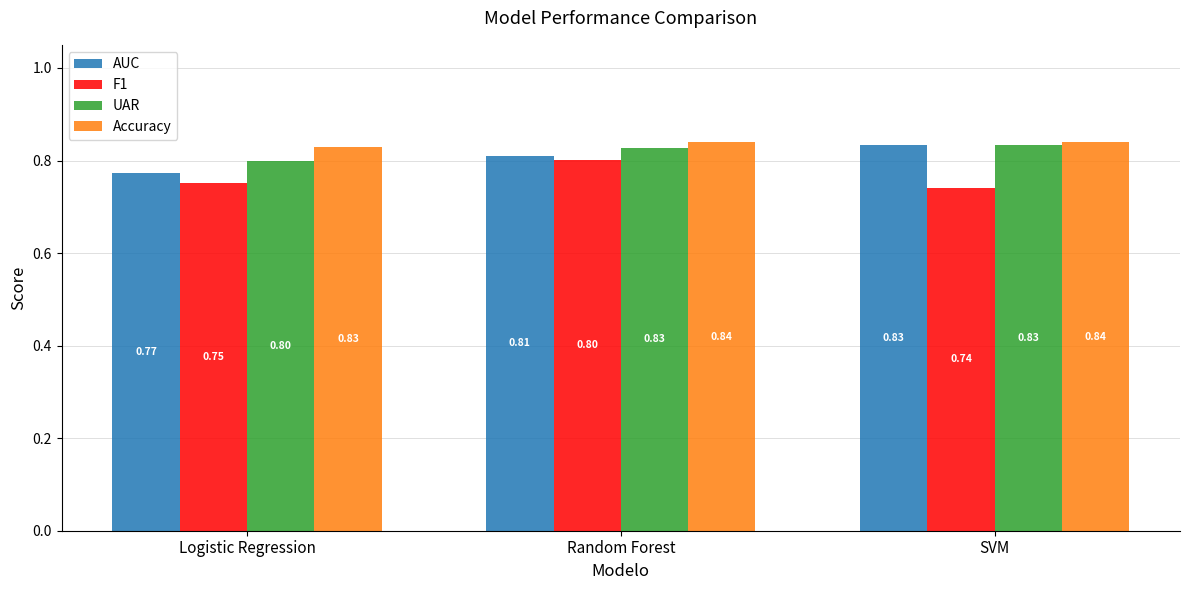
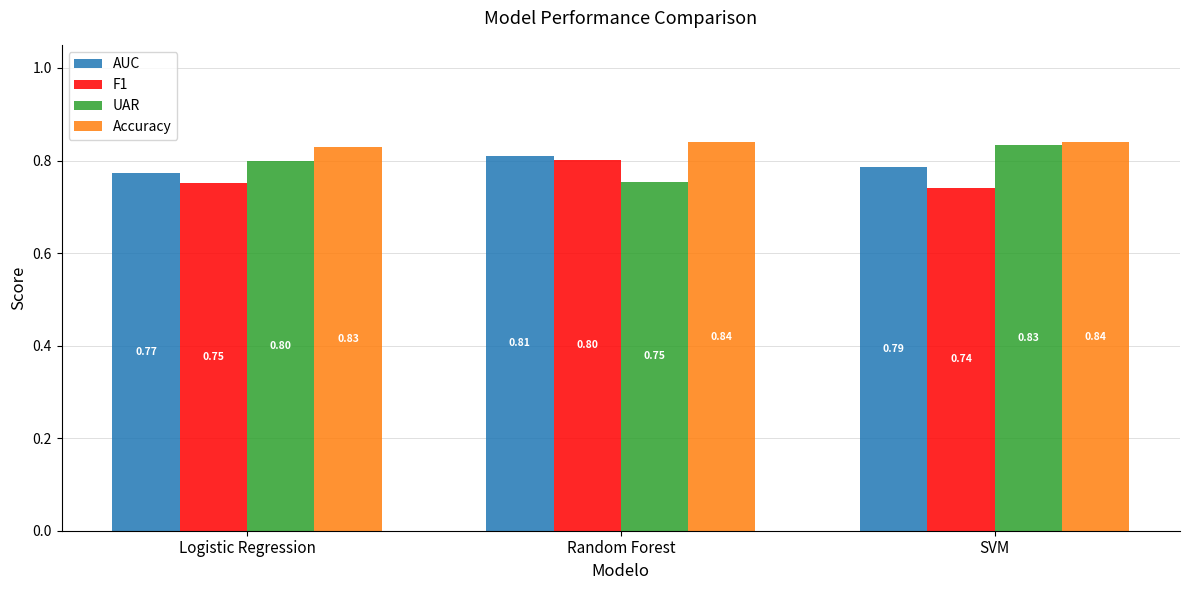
  {
    "AUC": {
      "Logistic Regression": 0.77,
      "Random Forest": 0.81,
-     "SVM": 0.83
+     "SVM": 0.79
    },
    "F1": {
      "Logistic Regression": 0.75,
      "Random Forest": 0.80,
      "SVM": 0.74
    },
    "UAR": {
      "Logistic Regression": 0.80,
-     "Random Forest": 0.83,
+     "Random Forest": 0.75,
      "SVM": 0.83
    },
    "Accuracy": {
      "Logistic Regression": 0.83,
      "Random Forest": 0.84,
      "SVM": 0.84
    }
  }
